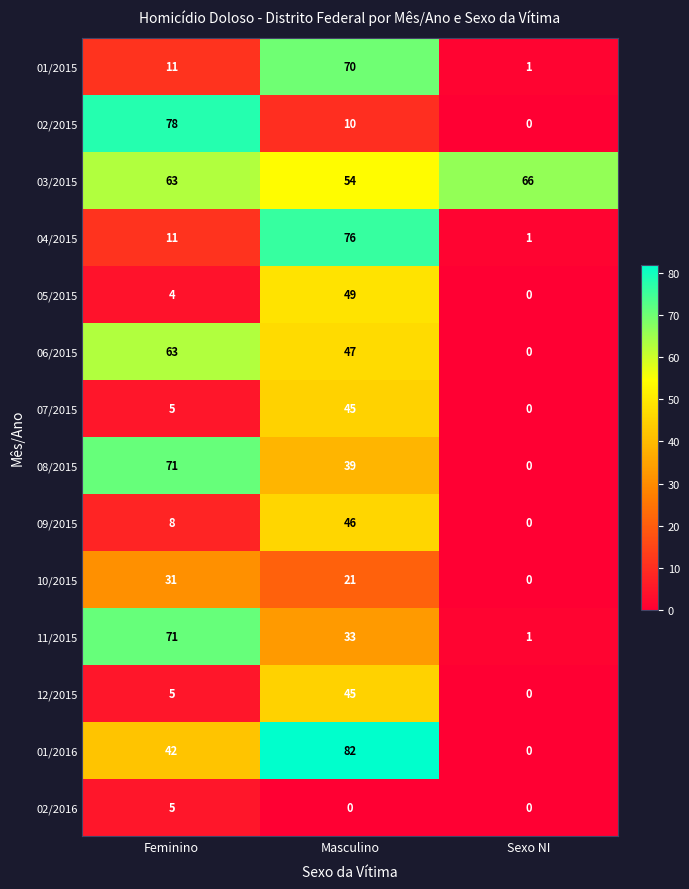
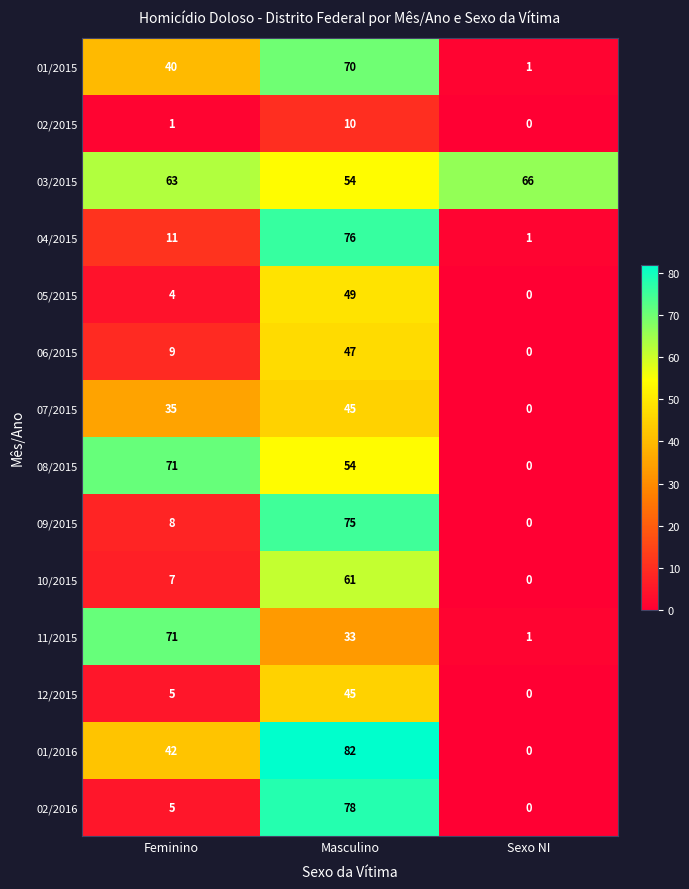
  {
    "01/2015": {
-     "Feminino": 11,
+     "Feminino": 40,
      "Masculino": 70,
      "Sexo NI": 1
    },
    "02/2015": {
-     "Feminino": 78,
+     "Feminino": 1,
      "Masculino": 10,
      "Sexo NI": 0
    },
    "03/2015": {
      "Feminino": 63,
      "Masculino": 54,
      "Sexo NI": 66
    },
    "04/2015": {
      "Feminino": 11,
      "Masculino": 76,
      "Sexo NI": 1
    },
    "05/2015": {
      "Feminino": 4,
      "Masculino": 49,
      "Sexo NI": 0
    },
    "06/2015": {
-     "Feminino": 63,
+     "Feminino": 9,
      "Masculino": 47,
      "Sexo NI": 0
    },
    "07/2015": {
-     "Feminino": 5,
+     "Feminino": 35,
      "Masculino": 45,
      "Sexo NI": 0
    },
    "08/2015": {
      "Feminino": 71,
-     "Masculino": 39,
+     "Masculino": 54,
      "Sexo NI": 0
    },
    "09/2015": {
      "Feminino": 8,
-     "Masculino": 46,
+     "Masculino": 75,
      "Sexo NI": 0
    },
    "10/2015": {
-     "Feminino": 31,
-     "Masculino": 21,
+     "Feminino": 7,
+     "Masculino": 61,
      "Sexo NI": 0
    },
    "11/2015": {
      "Feminino": 71,
      "Masculino": 33,
      "Sexo NI": 1
    },
    "12/2015": {
      "Feminino": 5,
      "Masculino": 45,
      "Sexo NI": 0
    },
    "01/2016": {
      "Feminino": 42,
      "Masculino": 82,
      "Sexo NI": 0
    },
    "02/2016": {
      "Feminino": 5,
-     "Masculino": 0,
+     "Masculino": 78,
      "Sexo NI": 0
    }
  }
